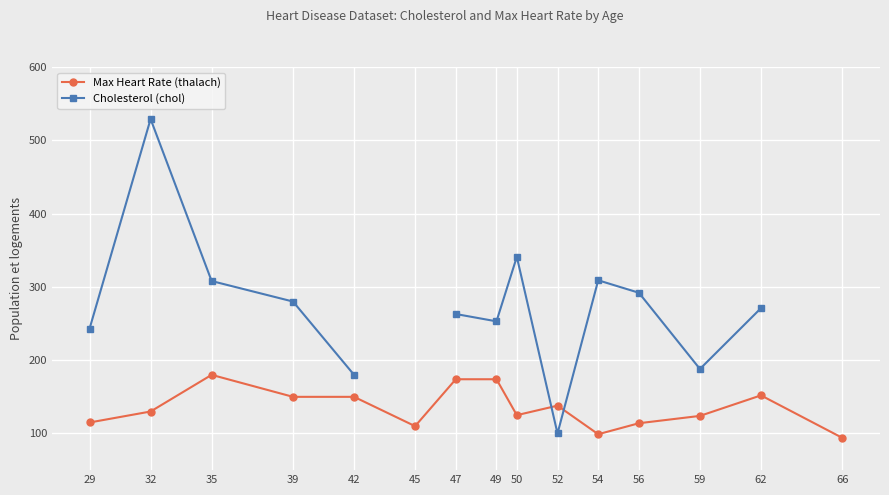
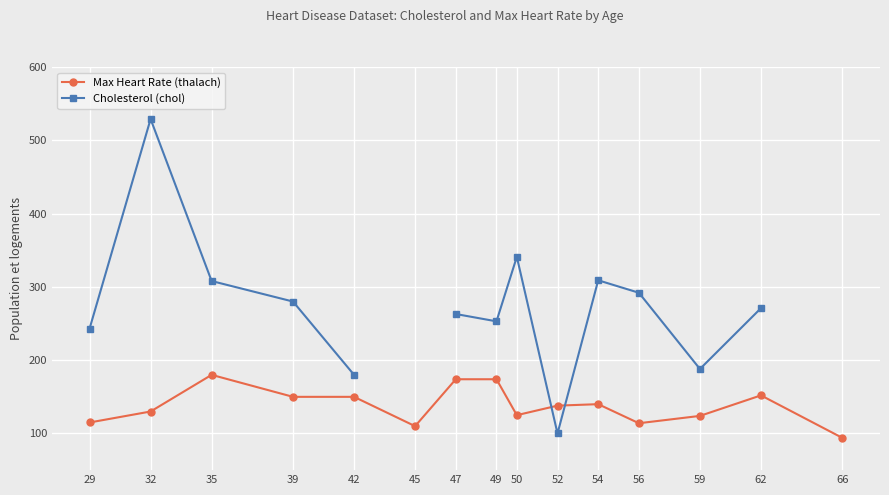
  {
    "Max Heart Rate (thalach)": {
      "29": 120,
      "32": 130,
      "35": 180,
      "39": 150,
      "42": 150,
      "45": 110,
      "47": 170,
      "49": 170,
      "50": 130,
      "52": 140,
-     "54": 100,
+     "54": 140,
      "56": 110,
      "59": 120,
      "62": 150,
      "66": 90
    },
    "Cholesterol (chol)": {
      "29": 240,
      "32": 530,
      "35": 310,
      "39": 280,
      "42": 180,
      "47": 260,
      "49": 250,
      "50": 340,
      "52": 100,
      "54": 310,
      "56": 290,
      "59": 190,
      "62": 270
    }
  }
